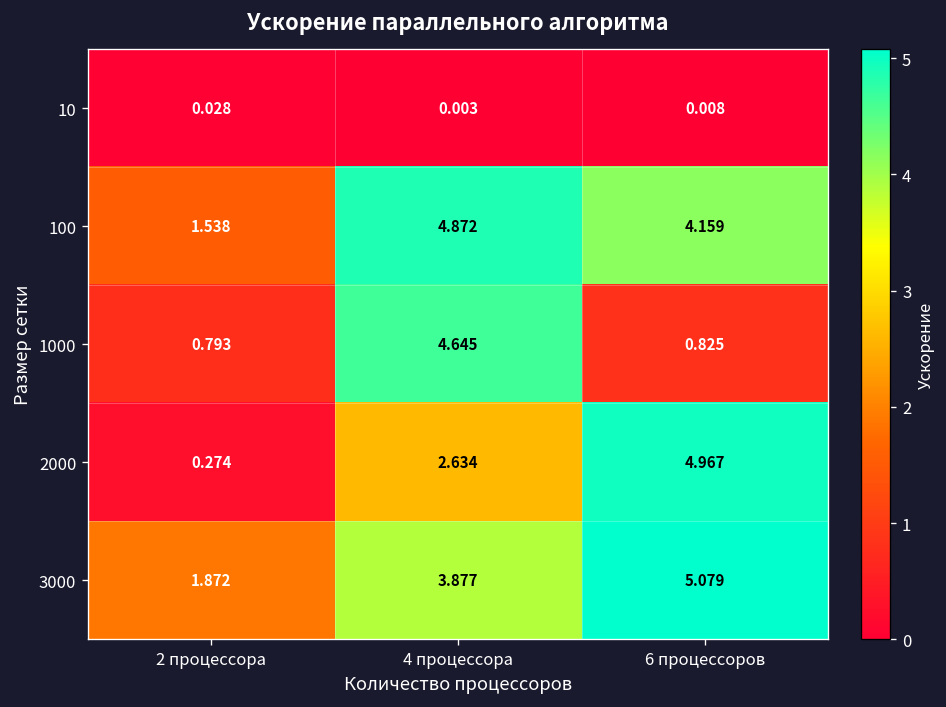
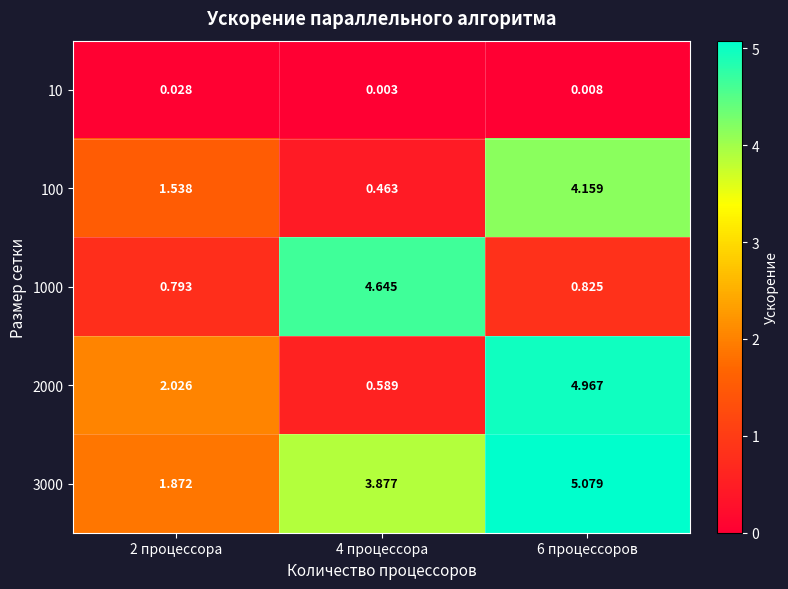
  {
    "10": {
      "2 процессора": 0.028,
      "4 процессора": 0.003,
      "6 процессоров": 0.008
    },
    "100": {
      "2 процессора": 1.538,
-     "4 процессора": 4.872,
+     "4 процессора": 0.463,
      "6 процессоров": 4.159
    },
    "1000": {
      "2 процессора": 0.793,
      "4 процессора": 4.645,
      "6 процессоров": 0.825
    },
    "2000": {
-     "2 процессора": 0.274,
-     "4 процессора": 2.634,
+     "2 процессора": 2.026,
+     "4 процессора": 0.589,
      "6 процессоров": 4.967
    },
    "3000": {
      "2 процессора": 1.872,
      "4 процессора": 3.877,
      "6 процессоров": 5.079
    }
  }
